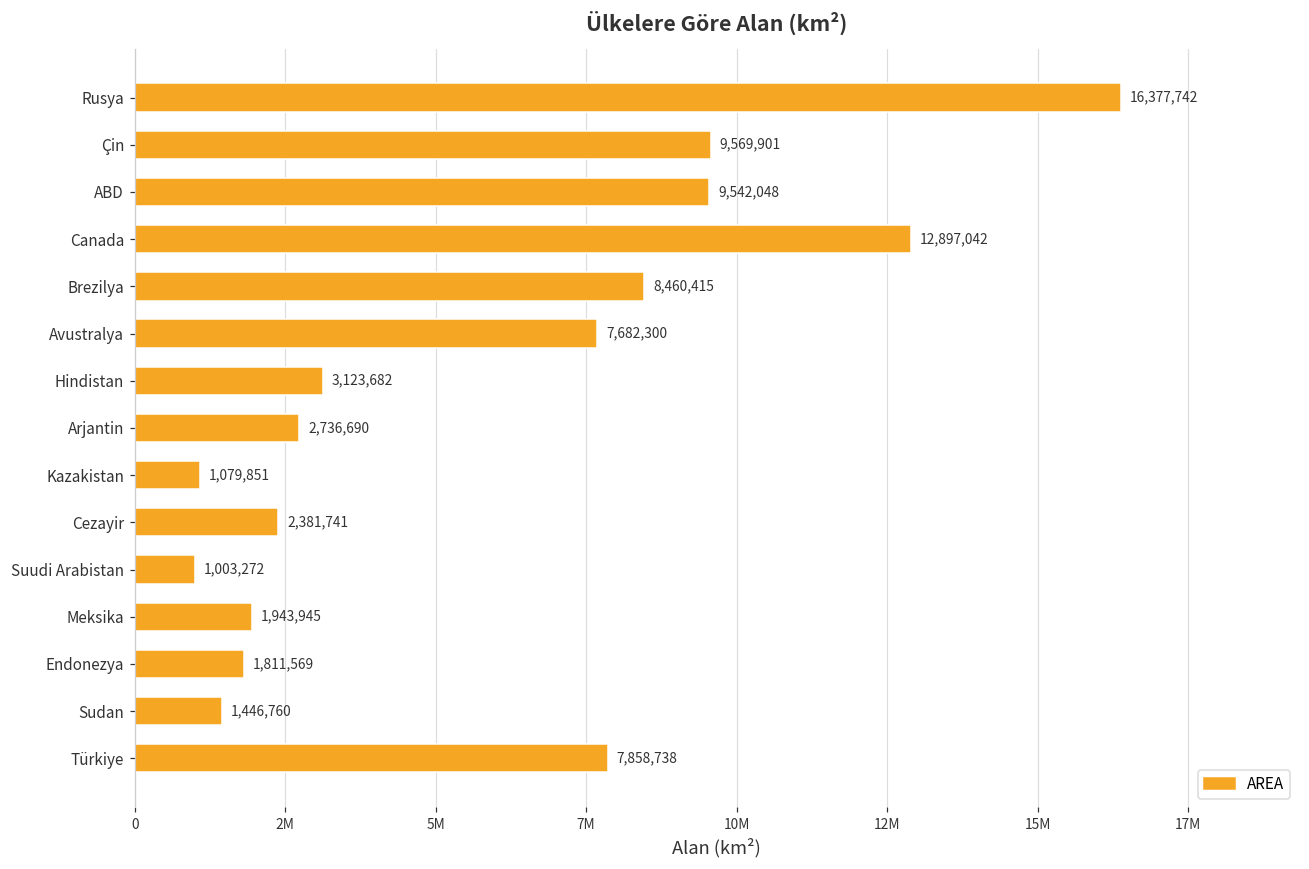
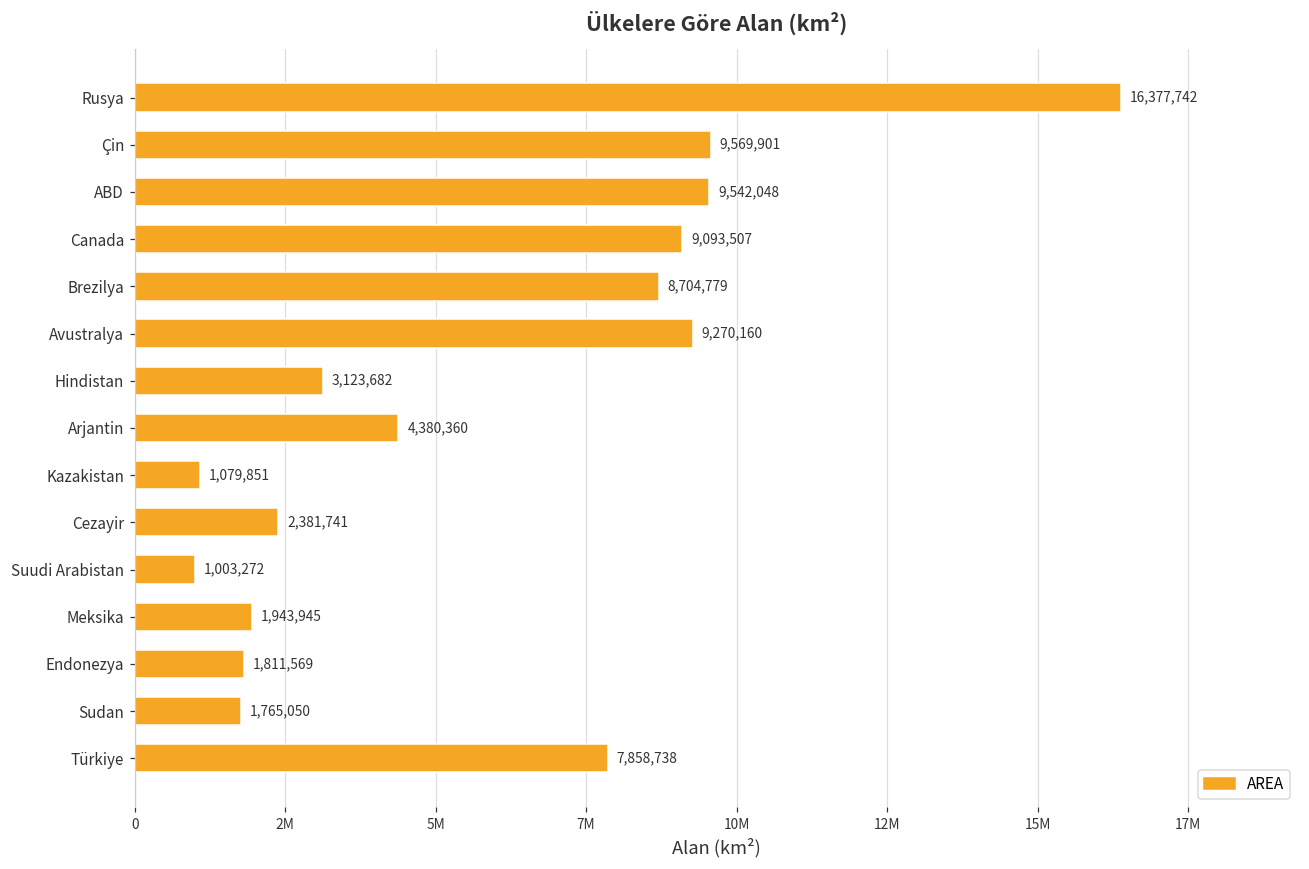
  {
    "Rusya": "16,377,742",
    "Çin": "9,569,901",
    "ABD": "9,542,048",
-   "Canada": "12,897,042",
-   "Brezilya": "8,460,415",
-   "Avustralya": "7,682,300",
+   "Canada": "9,093,507",
+   "Brezilya": "8,704,779",
+   "Avustralya": "9,270,160",
    "Hindistan": "3,123,682",
-   "Arjantin": "2,736,690",
+   "Arjantin": "4,380,360",
    "Kazakistan": "1,079,851",
    "Cezayir": "2,381,741",
    "Suudi Arabistan": "1,003,272",
    "Meksika": "1,943,945",
    "Endonezya": "1,811,569",
-   "Sudan": "1,446,760",
+   "Sudan": "1,765,050",
    "Türkiye": "7,858,738"
  }
